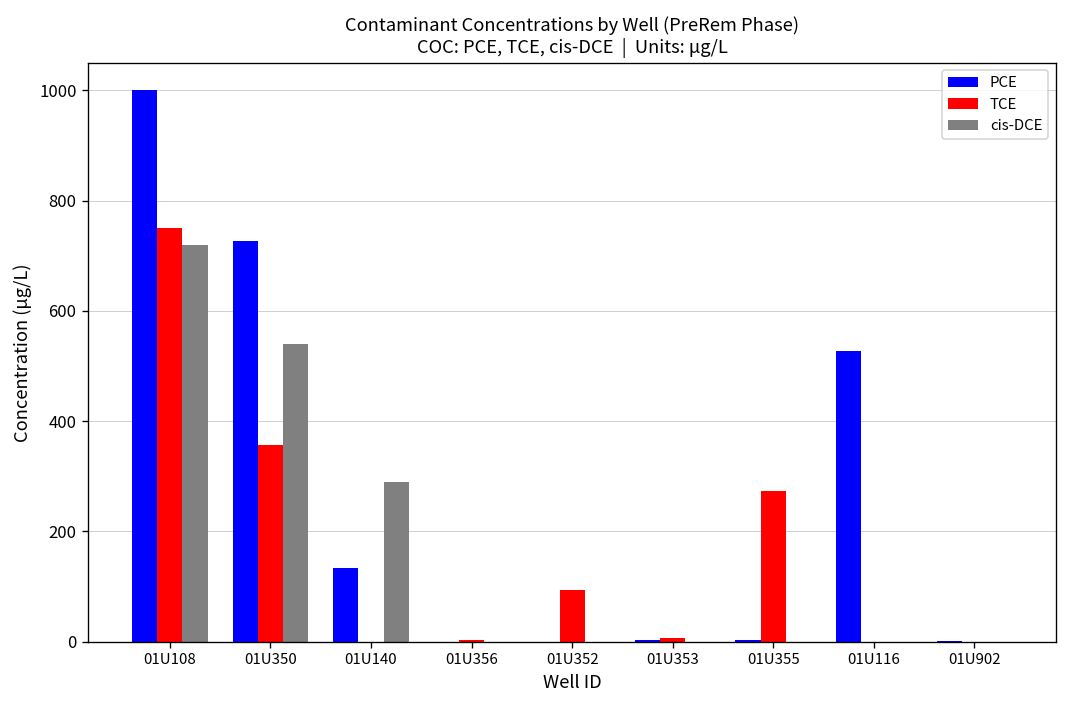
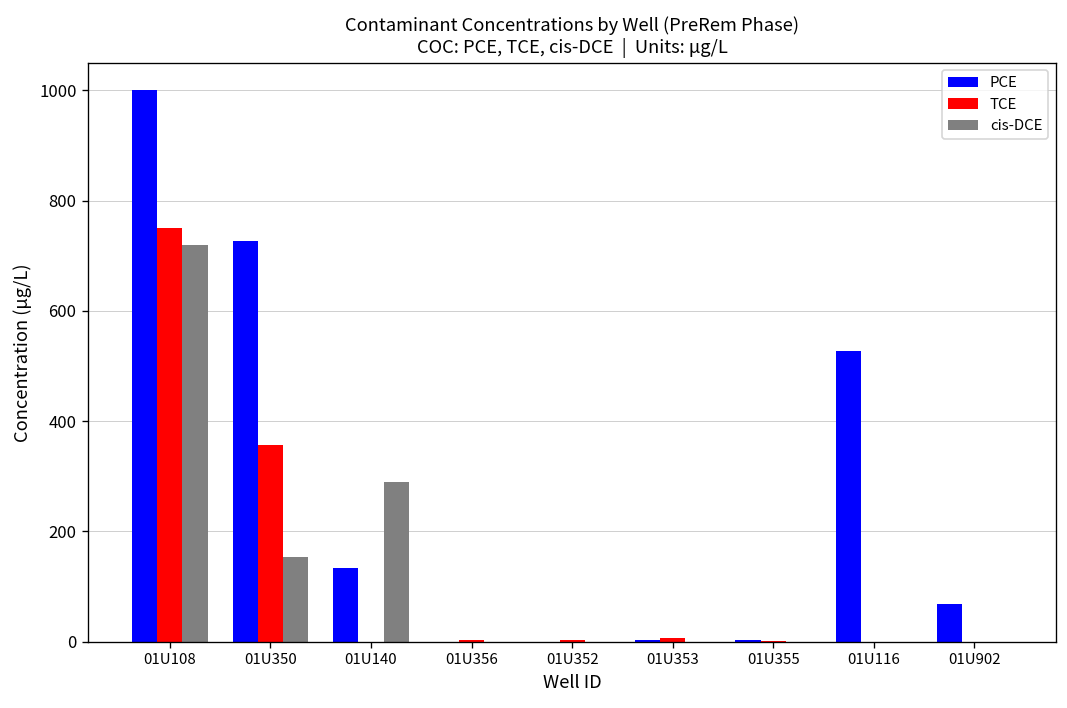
  {
    "PCE": {
      "01U108": 1000,
      "01U350": 730,
      "01U140": 130,
      "01U356": 0,
      "01U352": 0,
      "01U116": 530,
-     "01U902": 0
+     "01U902": 70
    },
    "TCE": {
      "01U108": 750,
      "01U350": 360,
      "01U140": 0,
-     "01U352": 90,
+     "01U352": 0,
      "01U353": 10,
-     "01U355": 270,
+     "01U355": 0,
      "01U116": 0,
      "01U902": 0
    },
    "cis-DCE": {
      "01U108": 720,
-     "01U350": 540,
+     "01U350": 150,
      "01U140": 290,
      "01U356": 0,
      "01U352": 0,
      "01U353": 0,
      "01U355": 0,
      "01U116": 0,
      "01U902": 0
    }
  }
